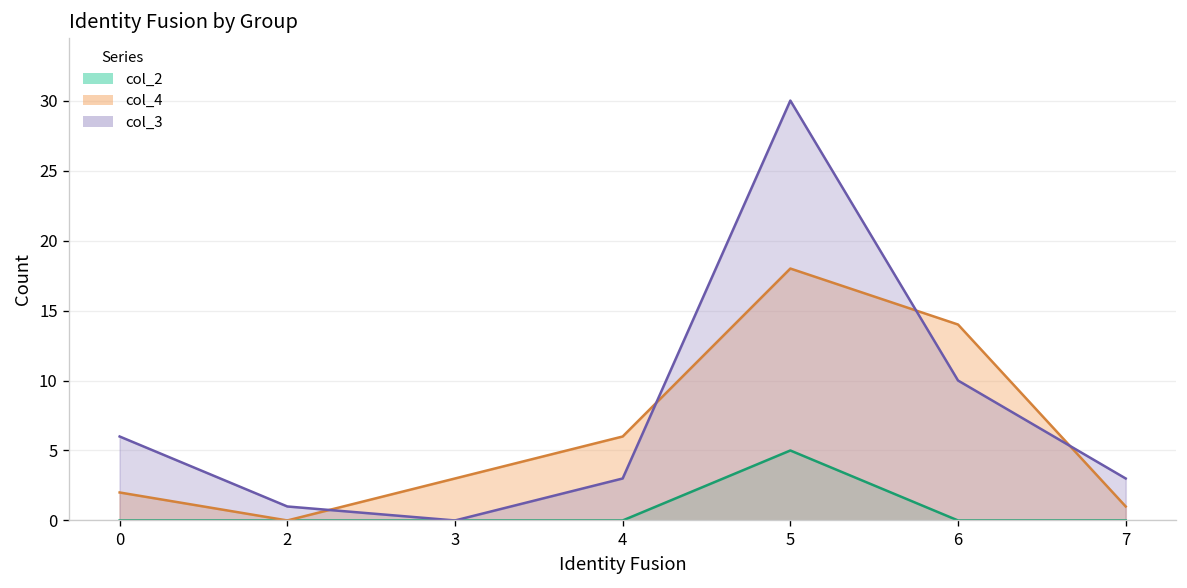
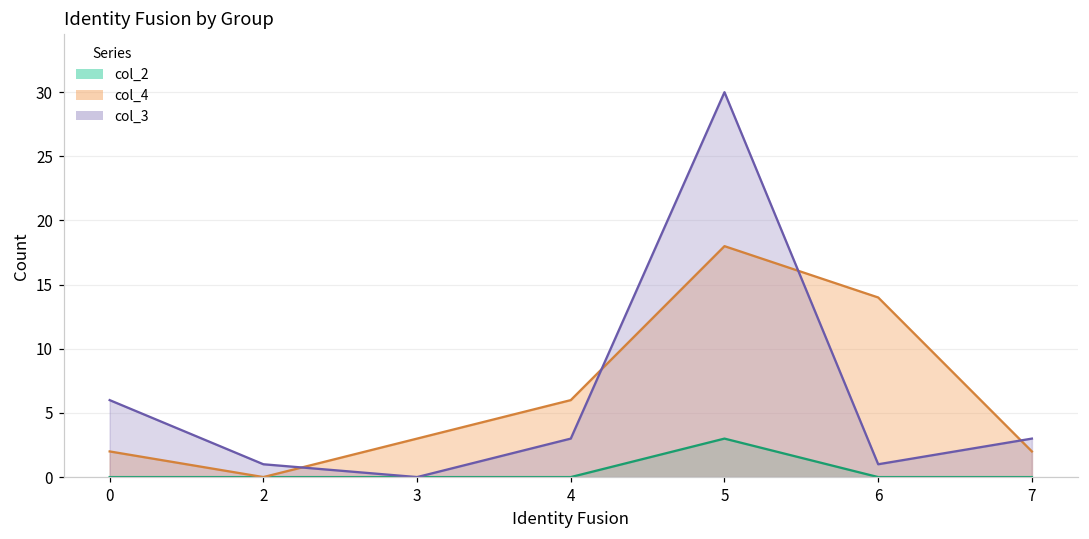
  {
    "col_2": {
      "0": 0,
      "4": 0,
-     "5": 5,
+     "5": 3,
      "6": 0,
      "7": 0
    },
    "col_4": {
      "0": 2,
      "3": 3,
      "4": 6,
      "5": 18,
      "6": 14,
-     "7": 1
+     "7": 2
    },
    "col_3": {
      "0": 6,
      "2": 1,
      "4": 3,
      "5": 30,
-     "6": 10,
+     "6": 1,
      "7": 3
    }
  }
